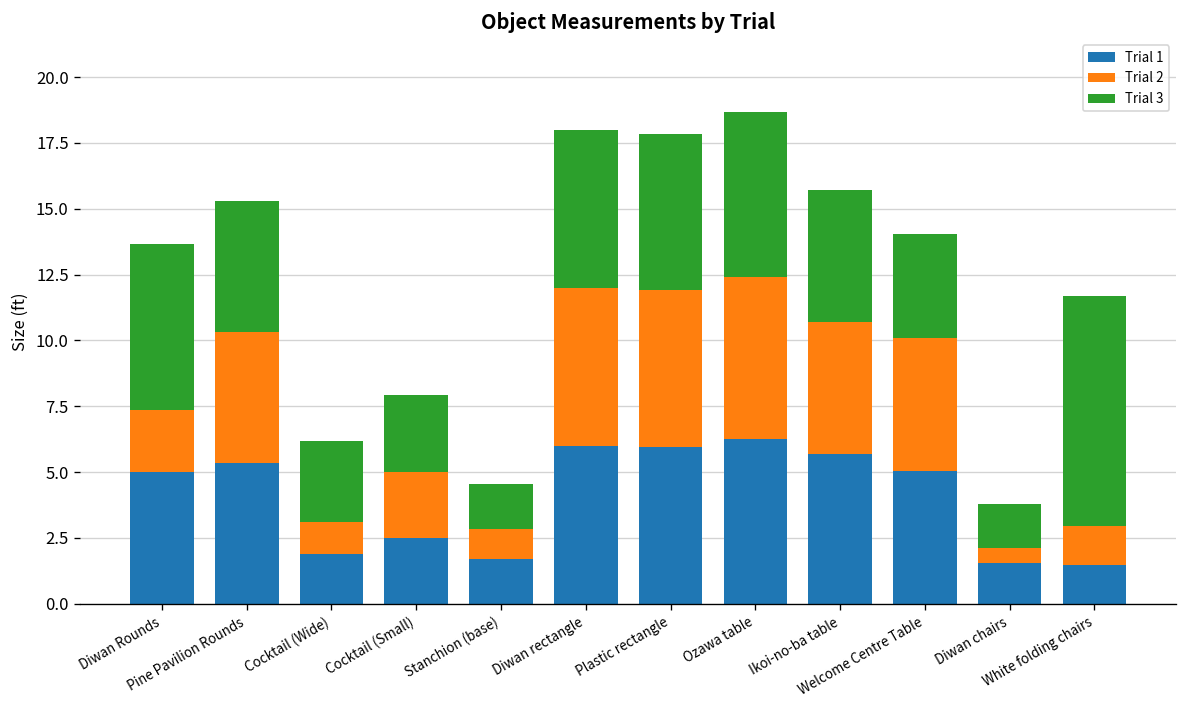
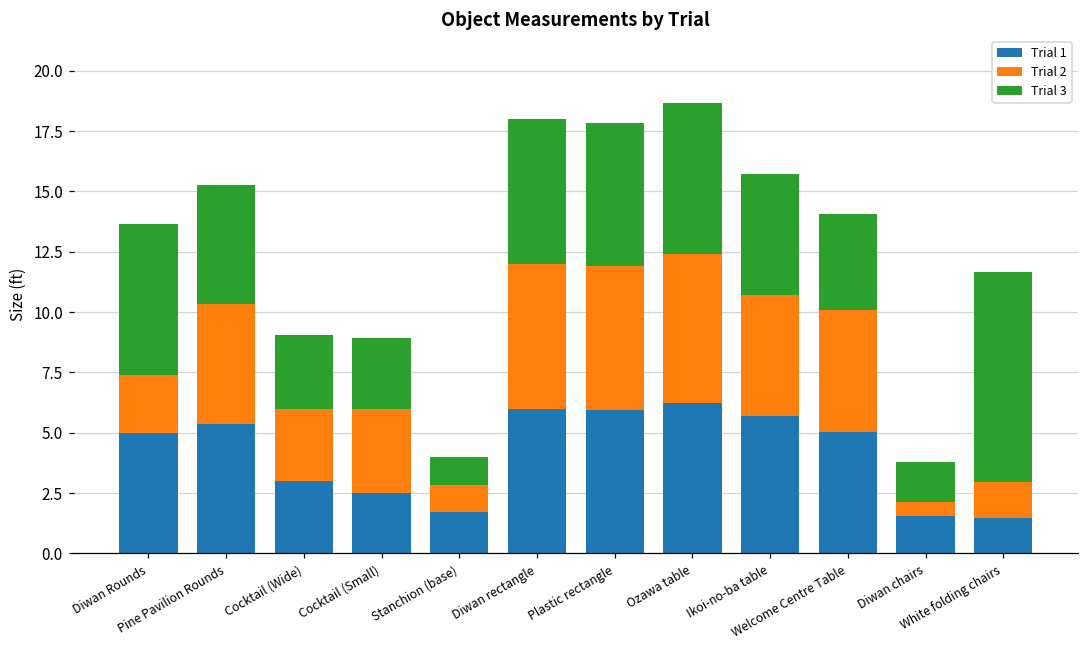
  {
    "Trial 1": {
      "Diwan Rounds": 5.0,
      "Pine Pavilion Rounds": 5.4,
-     "Cocktail (Wide)": 1.9,
+     "Cocktail (Wide)": 3.0,
      "Cocktail (Small)": 2.5,
      "Stanchion (base)": 1.7,
      "Diwan rectangle": 6.0,
      "Plastic rectangle": 6.0,
      "Ozawa table": 6.2,
      "Ikoi-no-ba table": 5.7,
      "Welcome Centre Table": 5.0,
      "Diwan chairs": 1.5,
      "White folding chairs": 1.5
    },
    "Trial 2": {
      "Diwan Rounds": 2.4,
      "Pine Pavilion Rounds": 5.0,
-     "Cocktail (Wide)": 1.2,
-     "Cocktail (Small)": 2.5,
+     "Cocktail (Wide)": 3.0,
+     "Cocktail (Small)": 3.5,
      "Stanchion (base)": 1.1,
      "Diwan rectangle": 6.0,
      "Plastic rectangle": 6.0,
      "Ozawa table": 6.2,
      "Ikoi-no-ba table": 5.0,
      "Welcome Centre Table": 5.0,
      "Diwan chairs": 0.6,
      "White folding chairs": 1.5
    },
    "Trial 3": {
      "Diwan Rounds": 6.3,
      "Pine Pavilion Rounds": 5.0,
      "Cocktail (Wide)": 3.1,
      "Cocktail (Small)": 2.9,
-     "Stanchion (base)": 1.7,
+     "Stanchion (base)": 1.1,
      "Diwan rectangle": 6.0,
      "Plastic rectangle": 5.9,
      "Ozawa table": 6.3,
      "Ikoi-no-ba table": 5.0,
      "Welcome Centre Table": 4.0,
      "Diwan chairs": 1.7,
      "White folding chairs": 8.7
    }
  }
